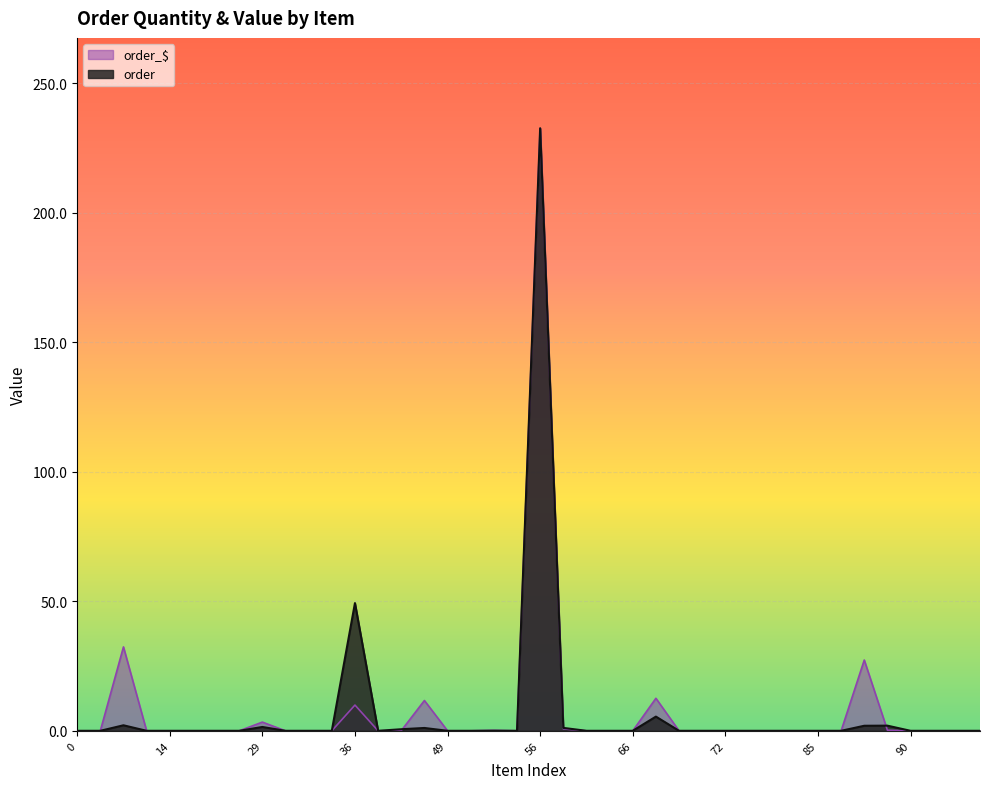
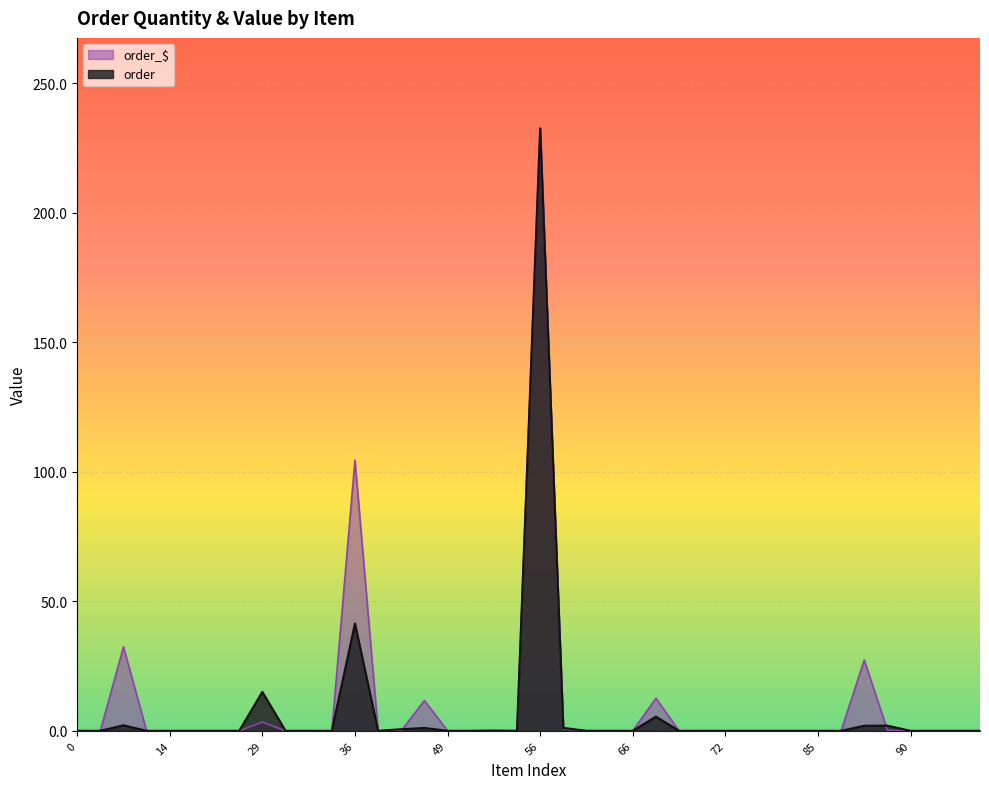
  {
    "order_$": {
      "29": 3,
-     "36": 10
+     "36": 104
    },
    "order": {
-     "29": 1,
-     "36": 49
+     "29": 15,
+     "36": 41
    }
  }
